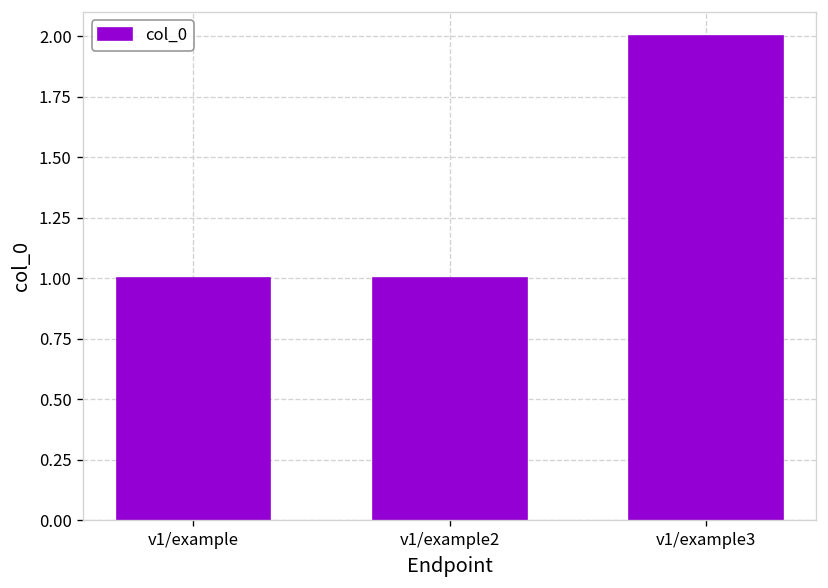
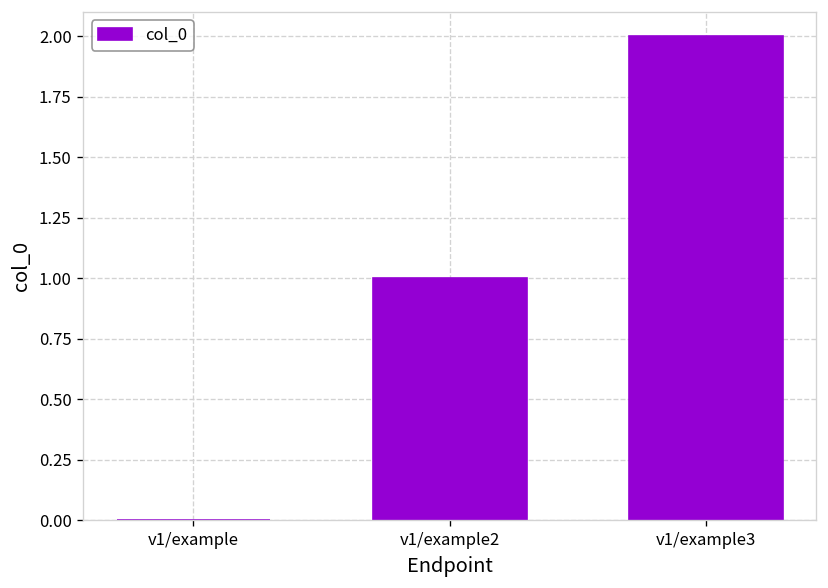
  {
-   "v1/example": 1,
+   "v1/example": 0,
    "v1/example2": 1,
    "v1/example3": 2
  }
